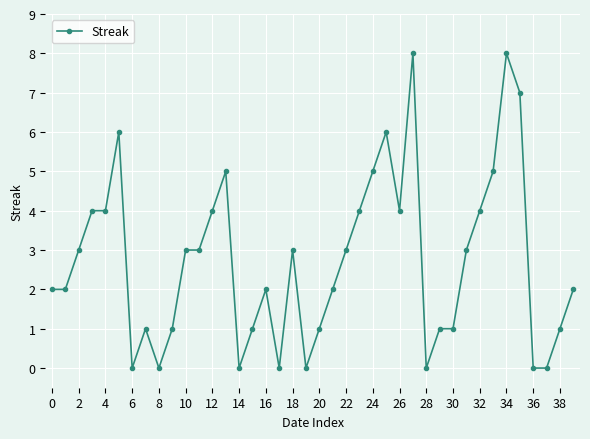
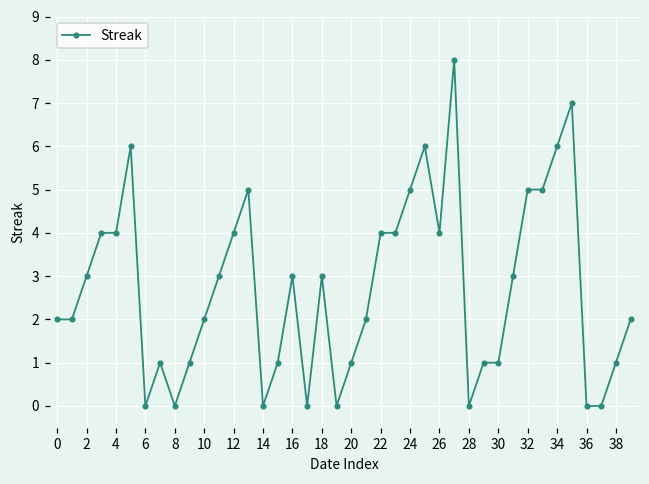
  {
    "0": 2,
    "2": 3,
    "4": 4,
    "6": 0,
    "8": 0,
-   "10": 3,
+   "10": 2,
    "12": 4,
    "14": 0,
-   "16": 2,
+   "16": 3,
    "18": 3,
    "20": 1,
-   "22": 3,
+   "22": 4,
    "24": 5,
    "26": 4,
    "28": 0,
    "30": 1,
-   "32": 4,
-   "34": 8,
+   "32": 5,
+   "34": 6,
    "36": 0,
    "38": 1
  }
